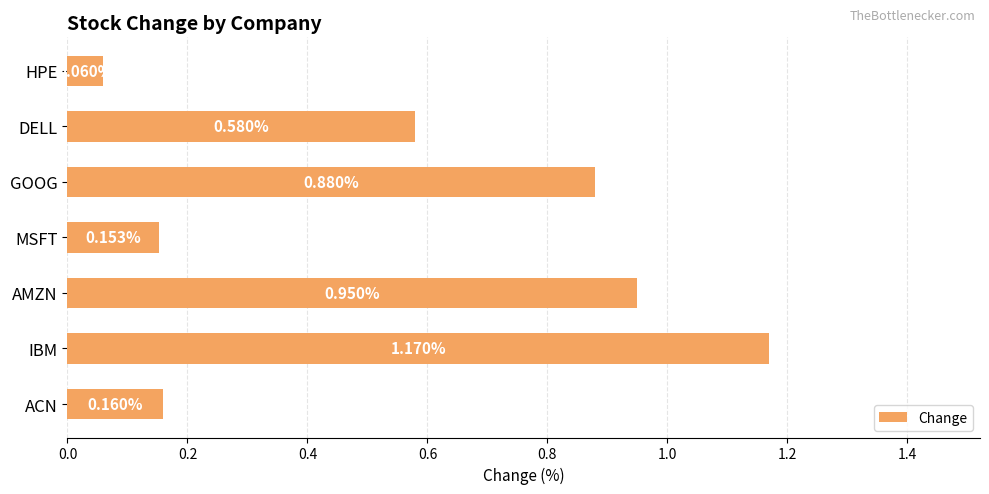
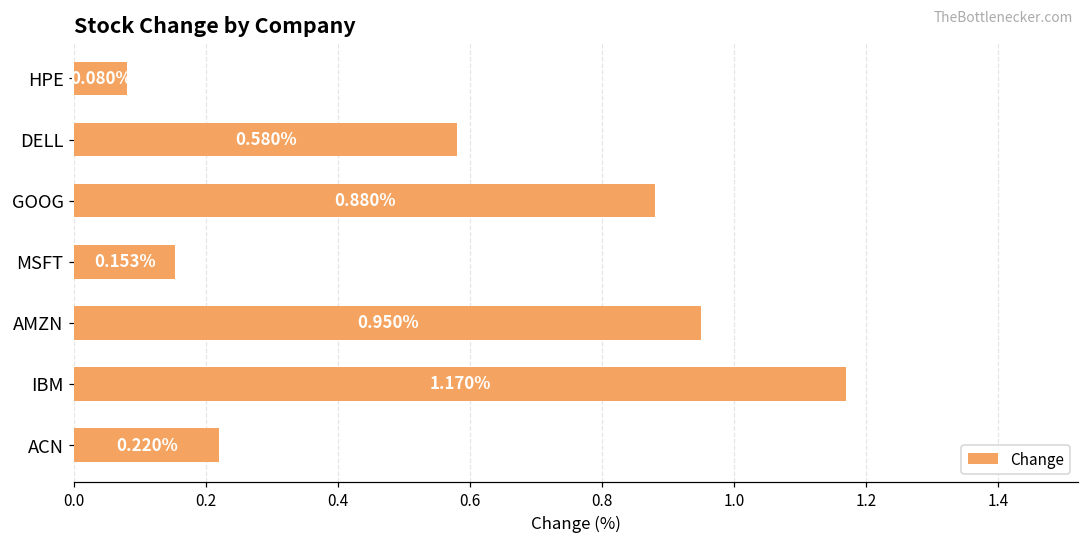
  {
-   "HPE": "0.060%",
+   "HPE": "0.080%",
    "DELL": "0.580%",
    "GOOG": "0.880%",
    "MSFT": "0.153%",
    "AMZN": "0.950%",
    "IBM": "1.170%",
-   "ACN": "0.160%"
+   "ACN": "0.220%"
  }
